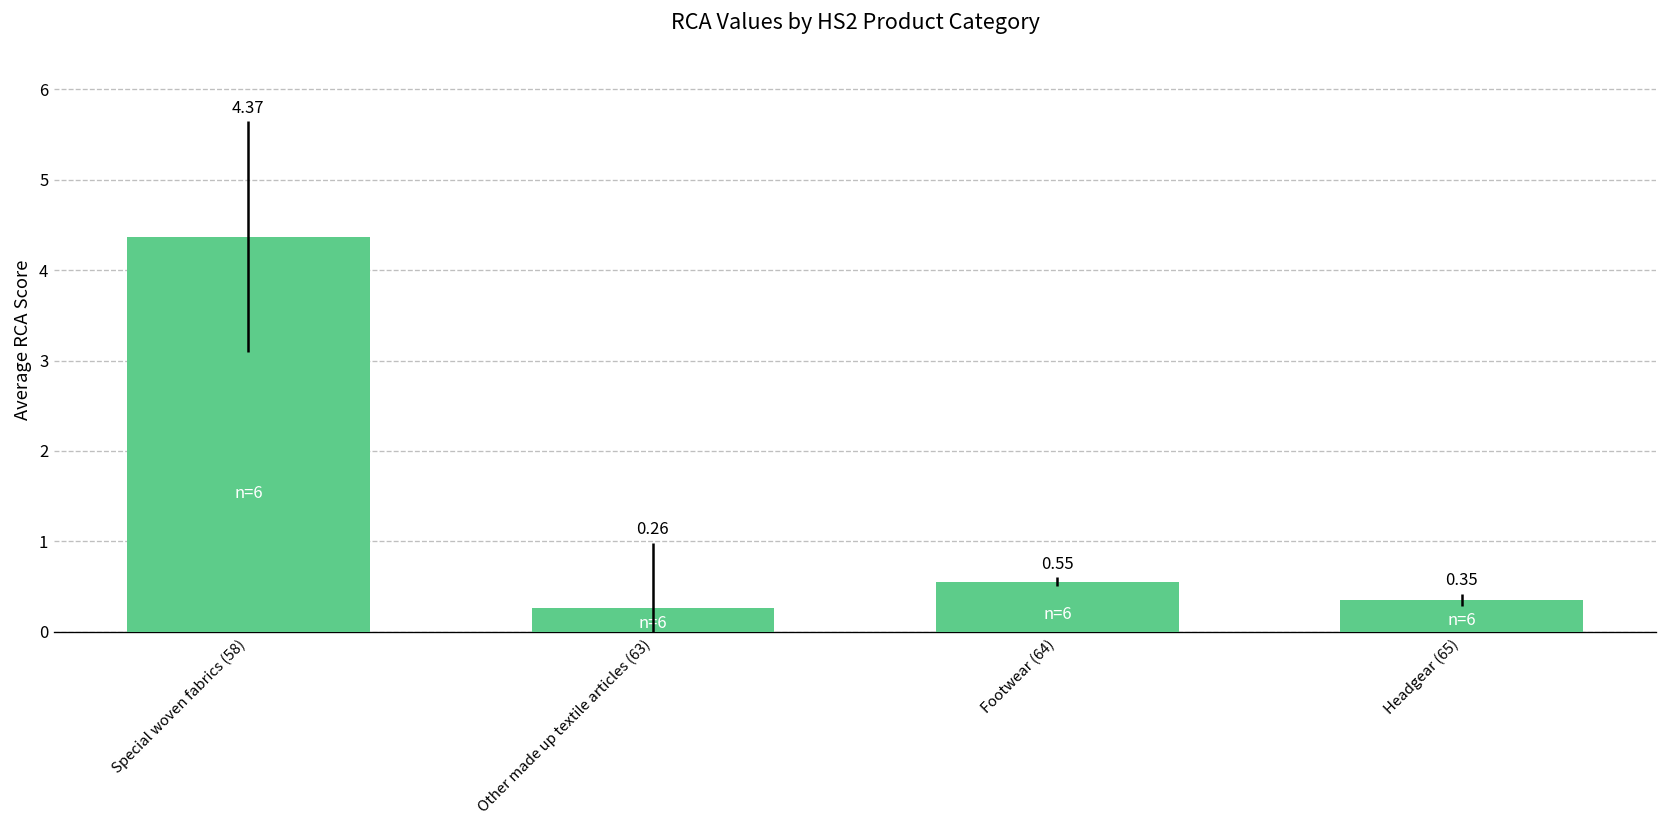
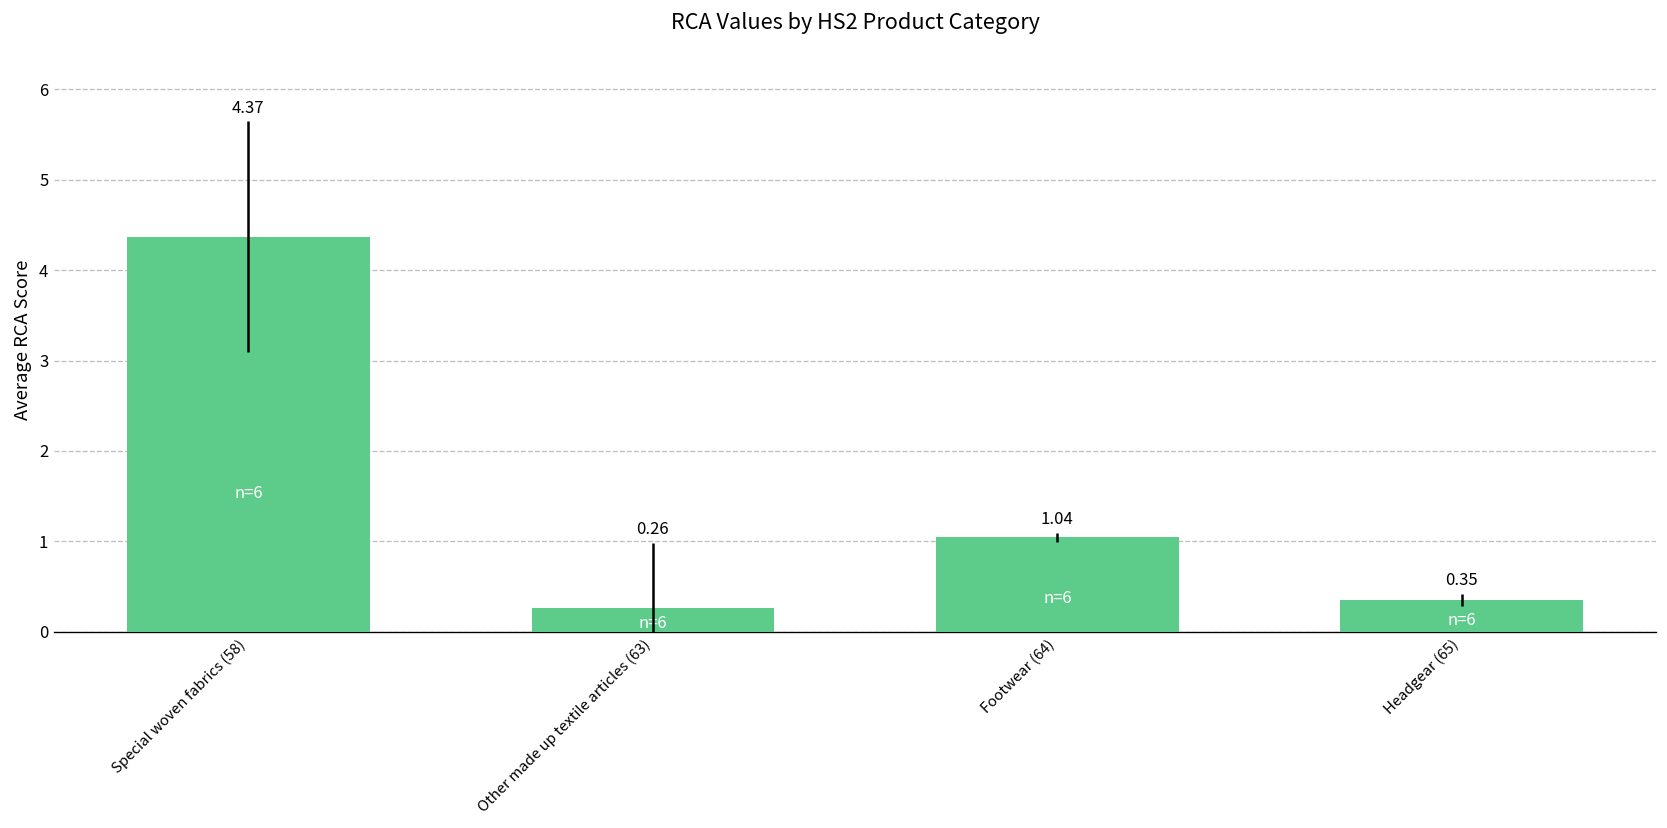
  {
-   "Footwear (64)": 0.55,
+   "Footwear (64)": 1.04,
    "Headgear (65)": 0.35
  }
